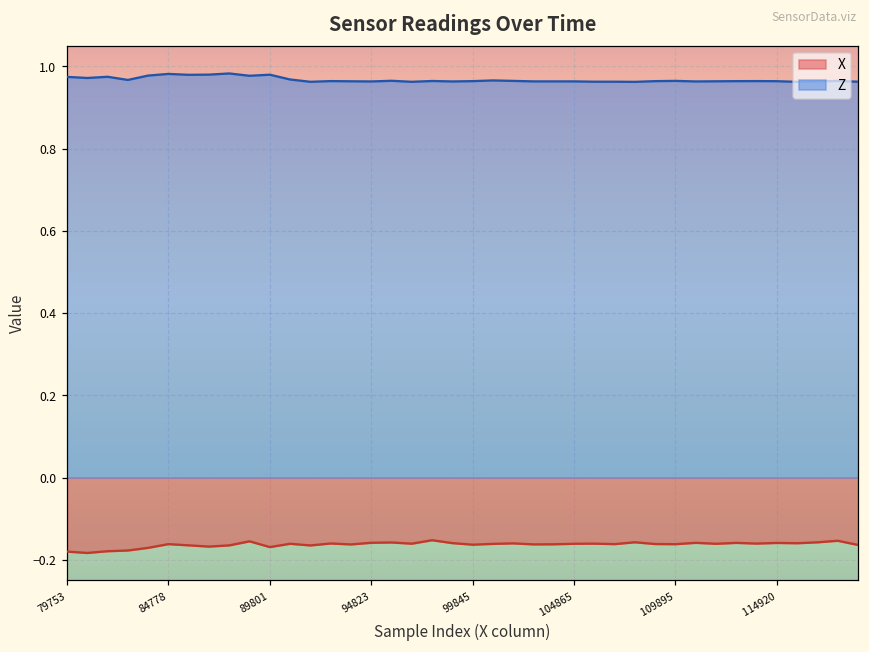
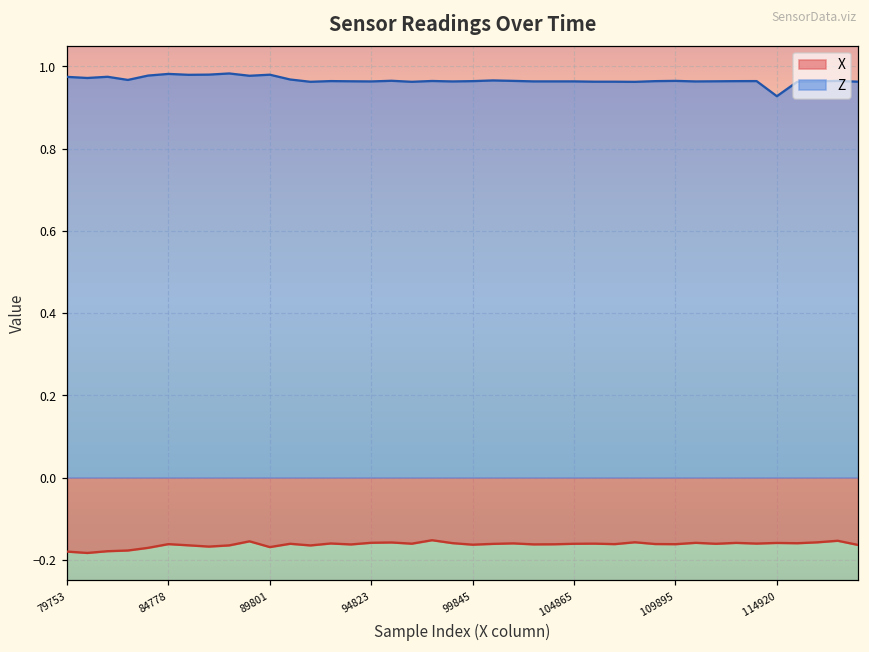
  {
    "Z": {
      "79753": 0.97,
      "84778": 0.98,
      "89801": 0.98,
      "94823": 0.96,
      "99845": 0.96,
      "104865": 0.96,
      "109895": 0.96,
-     "114920": 0.96
+     "114920": 0.93
    }
  }
